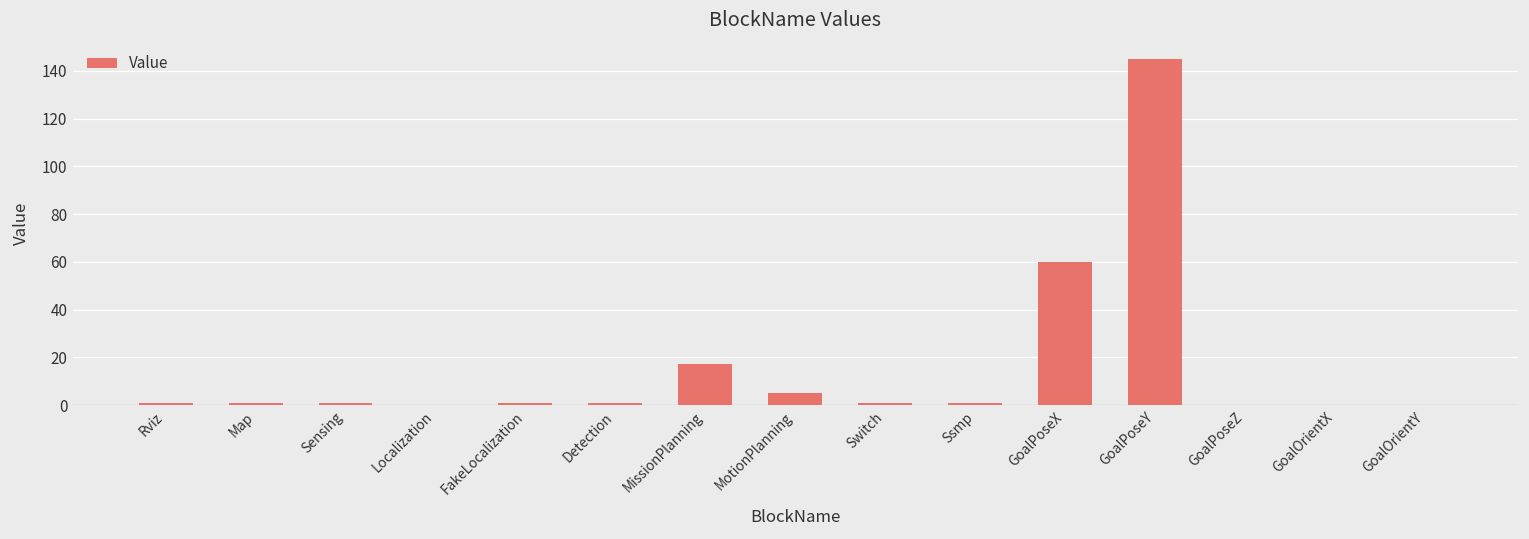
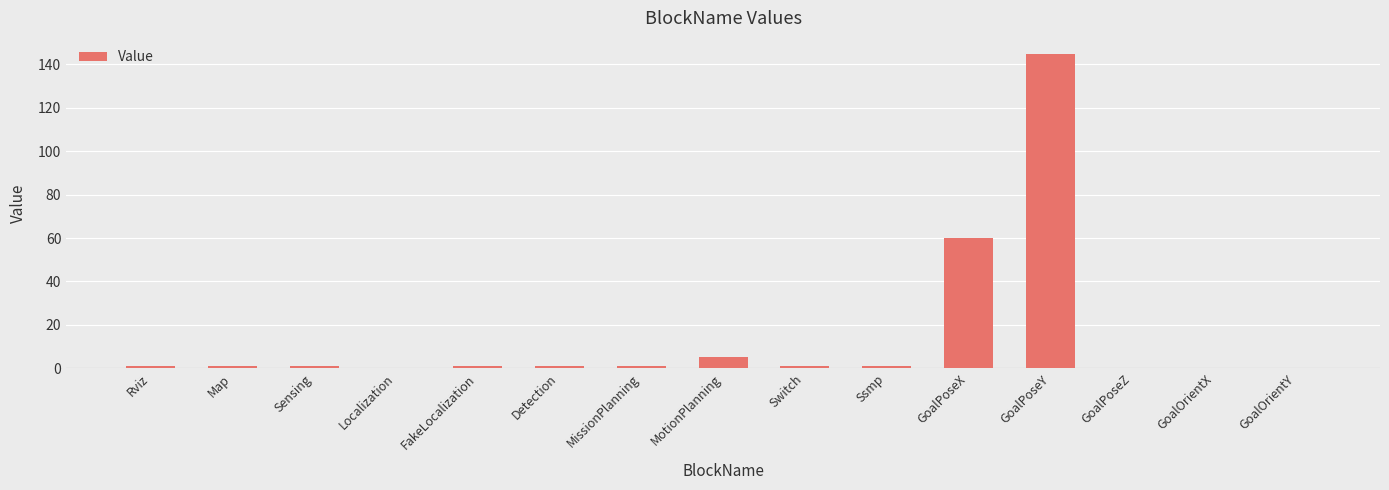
  {
    "Localization": 0,
-   "MissionPlanning": 17,
+   "MissionPlanning": 1,
    "MotionPlanning": 5,
    "GoalPoseX": 60,
    "GoalPoseY": 145,
    "GoalPoseZ": 0,
    "GoalOrientX": 0,
    "GoalOrientY": 0
  }
